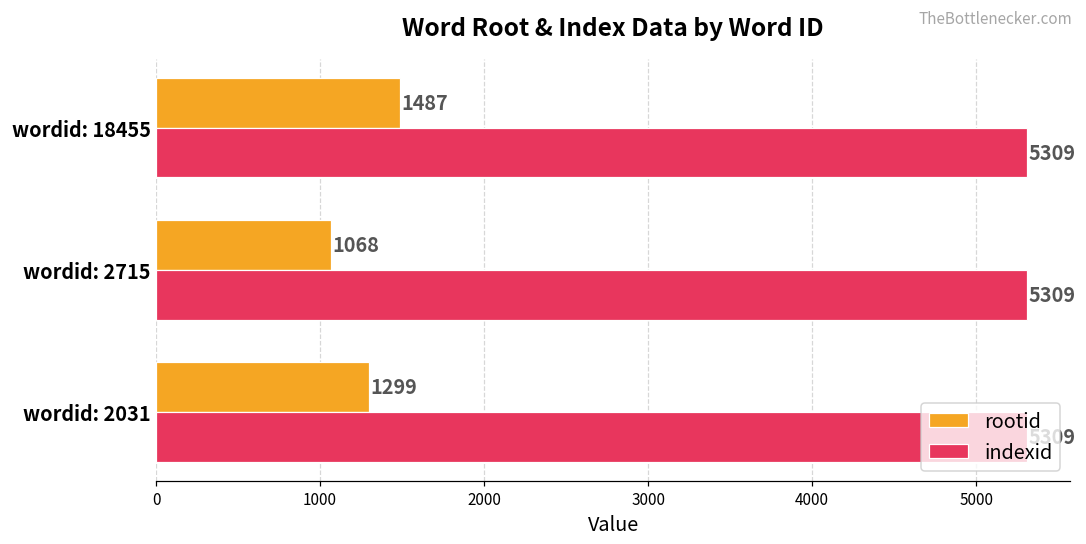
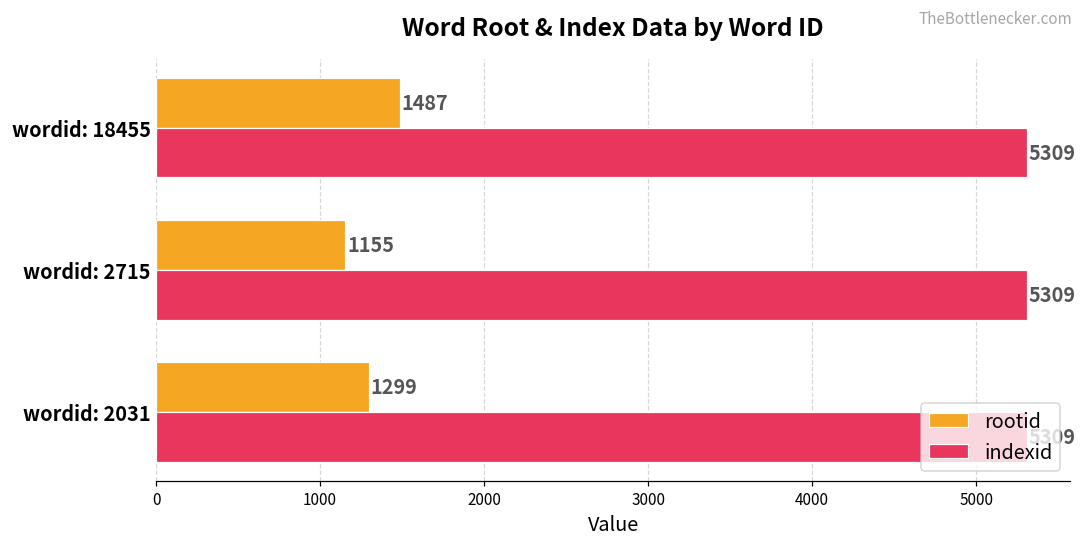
  {
    "rootid": {
      "wordid: 18455": 1487,
-     "wordid: 2715": 1068,
+     "wordid: 2715": 1155,
      "wordid: 2031": 1299
    },
    "indexid": {
      "wordid: 18455": 5309,
      "wordid: 2715": 5309
    }
  }
